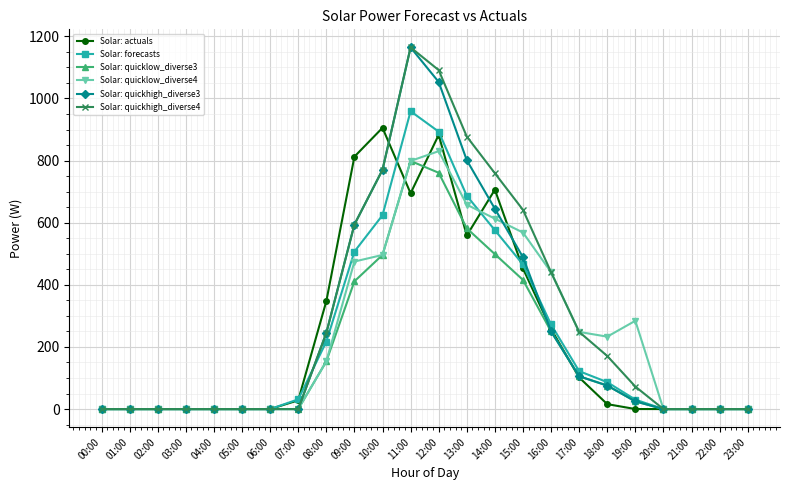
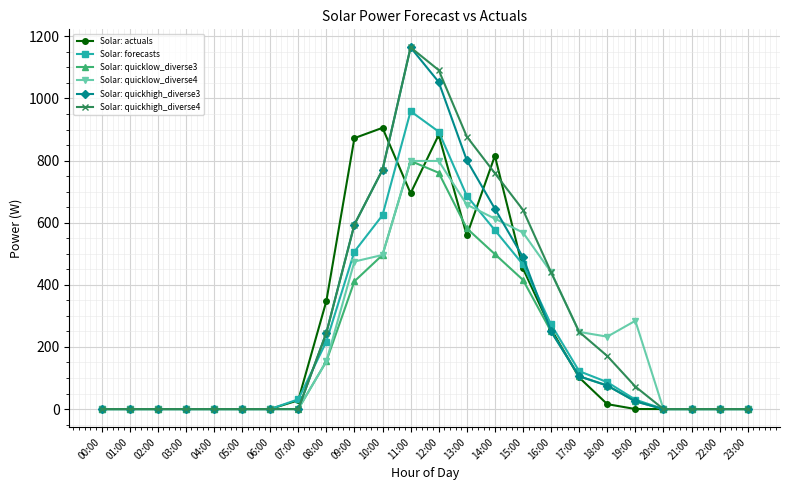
  {
    "Solar: actuals": {
      "08:00": 350,
-     "09:00": 810,
+     "09:00": 870,
      "10:00": 910,
      "11:00": 690,
      "12:00": 880,
      "13:00": 560,
-     "14:00": 710,
+     "14:00": 820,
      "15:00": 450,
      "18:00": 20,
      "19:00": 0
    },
    "Solar: quicklow_diverse4": {
      "09:00": 470,
-     "12:00": 830,
+     "12:00": 800,
      "13:00": 660,
      "14:00": 610,
      "15:00": 570,
      "18:00": 230,
      "19:00": 280
    }
  }
